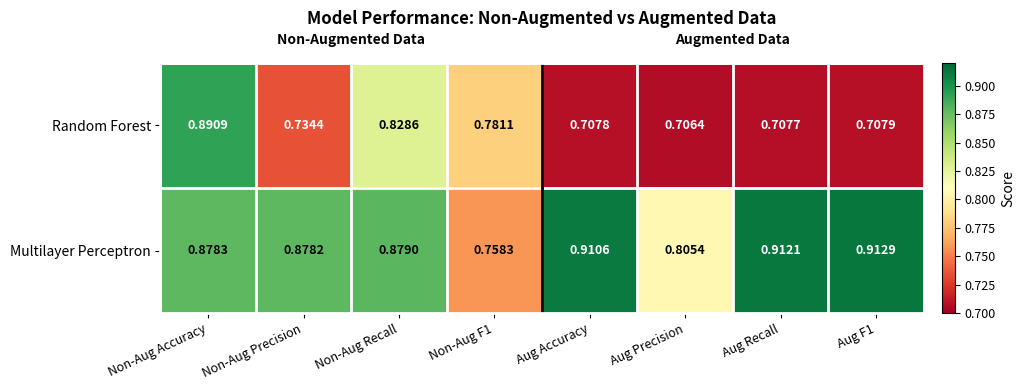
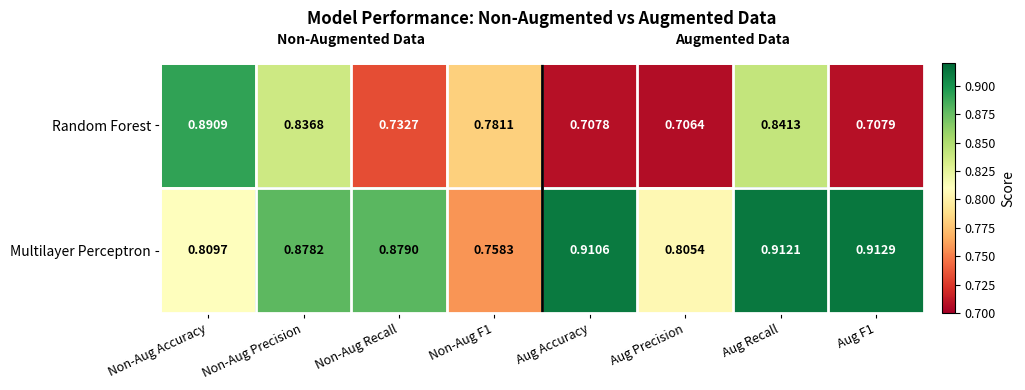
  {
    "Random Forest": {
      "Non-Aug Accuracy": 0.8909,
-     "Non-Aug Precision": 0.7344,
-     "Non-Aug Recall": 0.8286,
+     "Non-Aug Precision": 0.8368,
+     "Non-Aug Recall": 0.7327,
      "Non-Aug F1": 0.7811,
      "Aug Accuracy": 0.7078,
      "Aug Precision": 0.7064,
-     "Aug Recall": 0.7077,
+     "Aug Recall": 0.8413,
      "Aug F1": 0.7079
    },
    "Multilayer Perceptron": {
-     "Non-Aug Accuracy": 0.8783,
+     "Non-Aug Accuracy": 0.8097,
      "Non-Aug Precision": 0.8782,
      "Non-Aug Recall": 0.8790,
      "Non-Aug F1": 0.7583,
      "Aug Accuracy": 0.9106,
      "Aug Precision": 0.8054,
      "Aug Recall": 0.9121,
      "Aug F1": 0.9129
    }
  }
